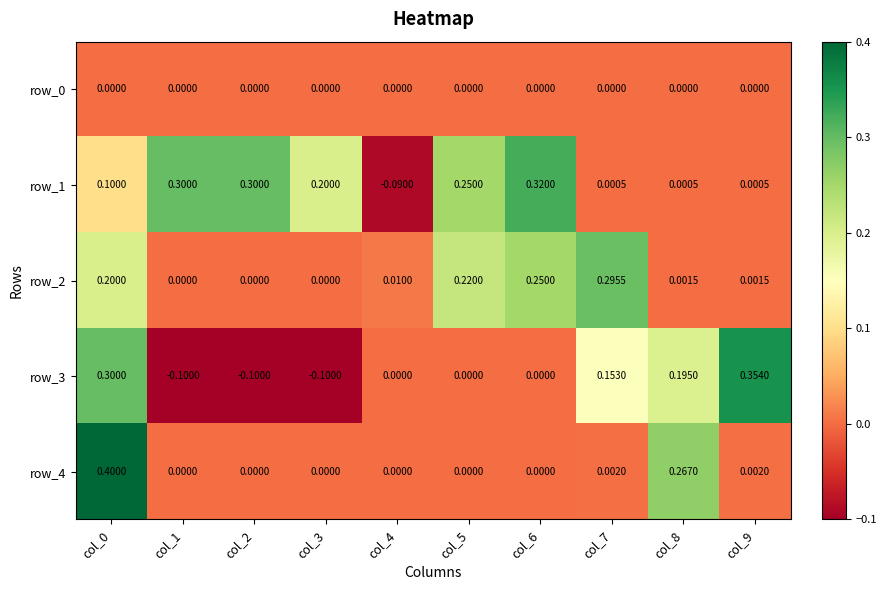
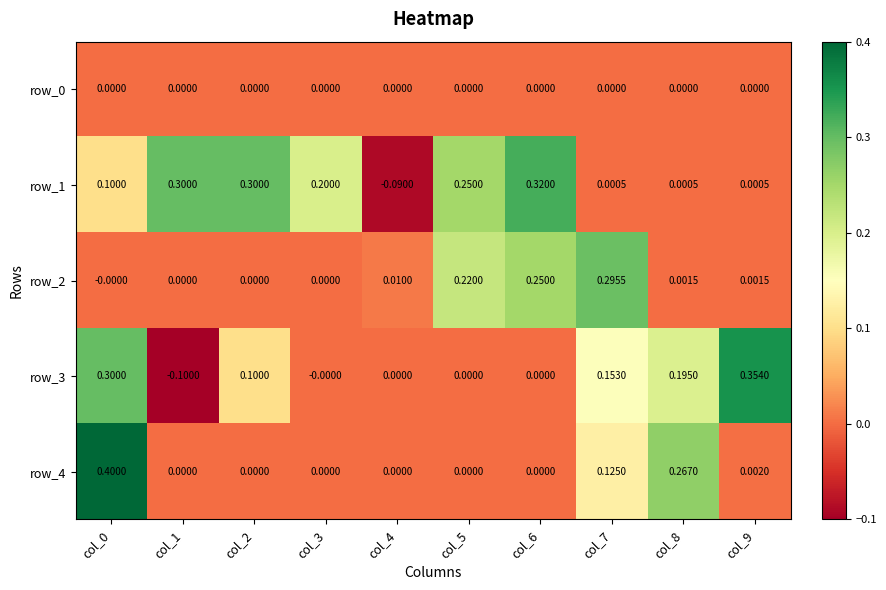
  {
    "row_0": {
      "col_0": 0.0000,
      "col_1": 0.0000,
      "col_2": 0.0000,
      "col_3": 0.0000,
      "col_4": 0.0000,
      "col_5": 0.0000,
      "col_6": 0.0000,
      "col_7": 0.0000,
      "col_8": 0.0000,
      "col_9": 0.0000
    },
    "row_1": {
      "col_0": 0.1000,
      "col_1": 0.3000,
      "col_2": 0.3000,
      "col_3": 0.2000,
      "col_4": -0.0900,
      "col_5": 0.2500,
      "col_6": 0.3200,
      "col_7": 0.0005,
      "col_8": 0.0005,
      "col_9": 0.0005
    },
    "row_2": {
-     "col_0": 0.2000,
+     "col_0": -0.0000,
      "col_1": 0.0000,
      "col_2": 0.0000,
      "col_3": 0.0000,
      "col_4": 0.0100,
      "col_5": 0.2200,
      "col_6": 0.2500,
      "col_7": 0.2955,
      "col_8": 0.0015,
      "col_9": 0.0015
    },
    "row_3": {
      "col_0": 0.3000,
      "col_1": -0.1000,
-     "col_2": -0.1000,
-     "col_3": -0.1000,
+     "col_2": 0.1000,
+     "col_3": -0.0000,
      "col_4": 0.0000,
      "col_5": 0.0000,
      "col_6": 0.0000,
      "col_7": 0.1530,
      "col_8": 0.1950,
      "col_9": 0.3540
    },
    "row_4": {
      "col_0": 0.4000,
      "col_1": 0.0000,
      "col_2": 0.0000,
      "col_3": 0.0000,
      "col_4": 0.0000,
      "col_5": 0.0000,
      "col_6": 0.0000,
-     "col_7": 0.0020,
+     "col_7": 0.1250,
      "col_8": 0.2670,
      "col_9": 0.0020
    }
  }
